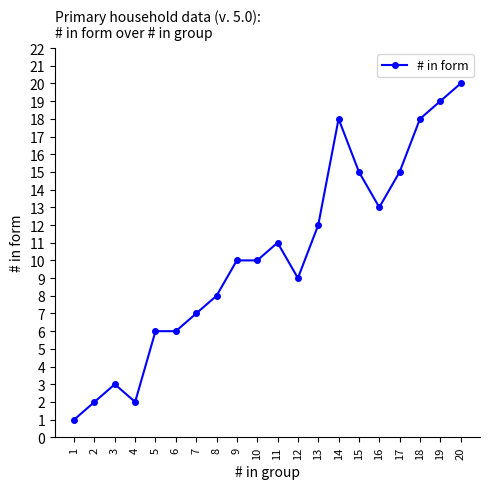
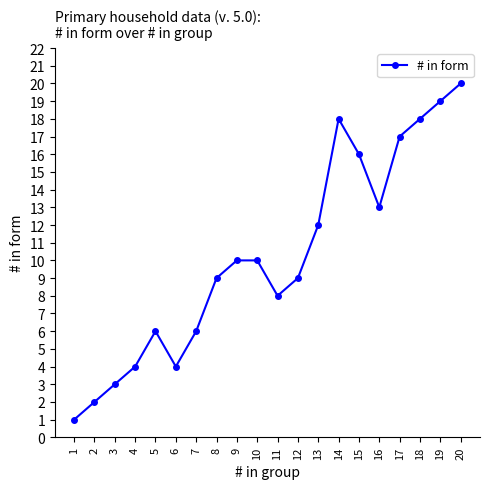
  {
    "1": 1,
    "2": 2,
    "3": 3,
-   "4": 2,
+   "4": 4,
    "5": 6,
-   "6": 6,
-   "7": 7,
-   "8": 8,
+   "6": 4,
+   "7": 6,
+   "8": 9,
    "9": 10,
    "10": 10,
-   "11": 11,
+   "11": 8,
    "12": 9,
    "13": 12,
    "14": 18,
-   "15": 15,
+   "15": 16,
    "16": 13,
-   "17": 15,
+   "17": 17,
    "18": 18,
    "19": 19,
    "20": 20
  }
